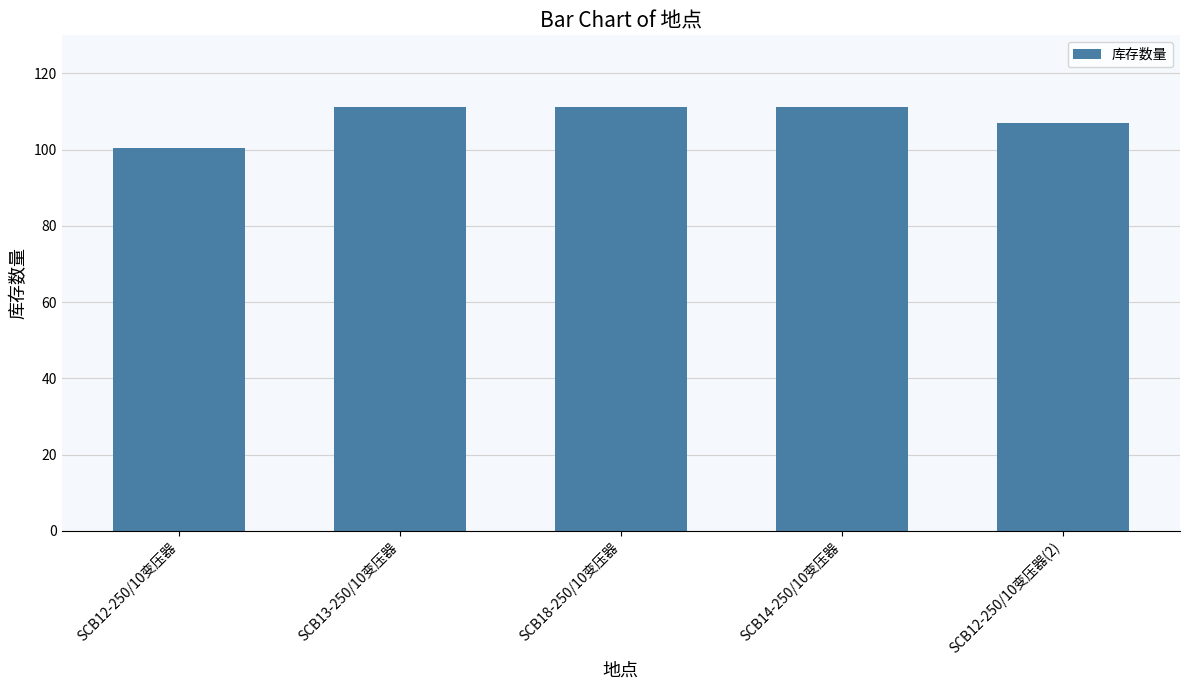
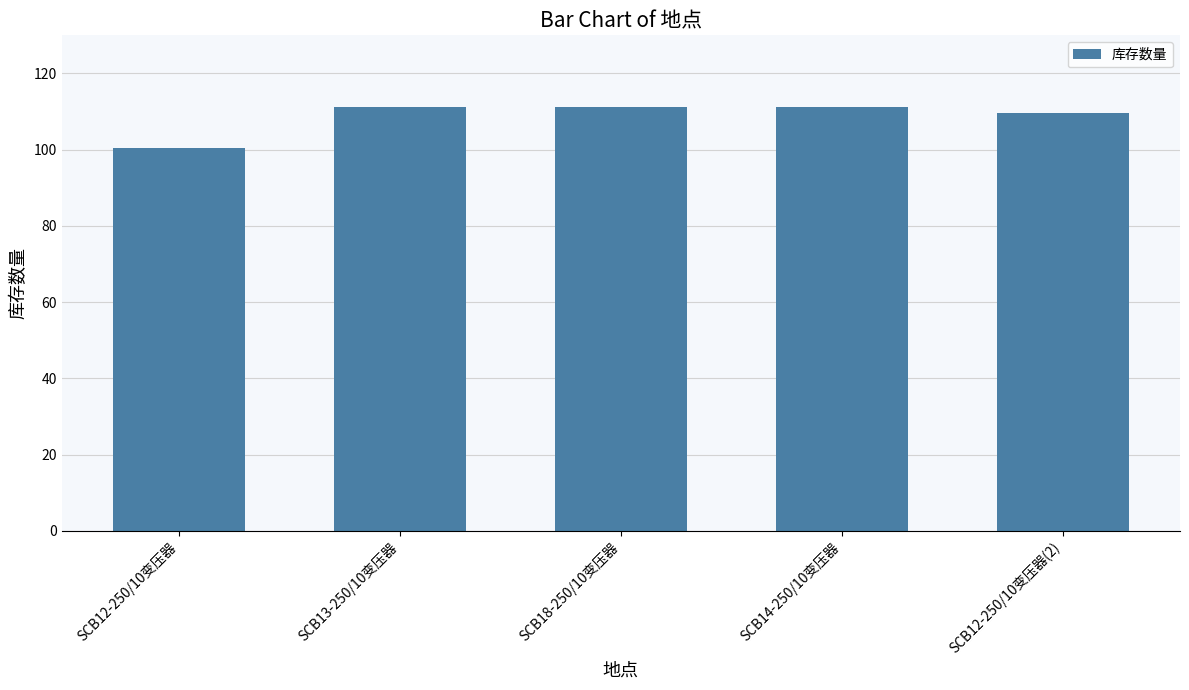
  {
    "SCB12-250/10变压器": 100,
    "SCB13-250/10变压器": 111,
    "SCB18-250/10变压器": 111,
    "SCB14-250/10变压器": 111,
-   "SCB12-250/10变压器(2)": 107
+   "SCB12-250/10变压器(2)": 110
  }
